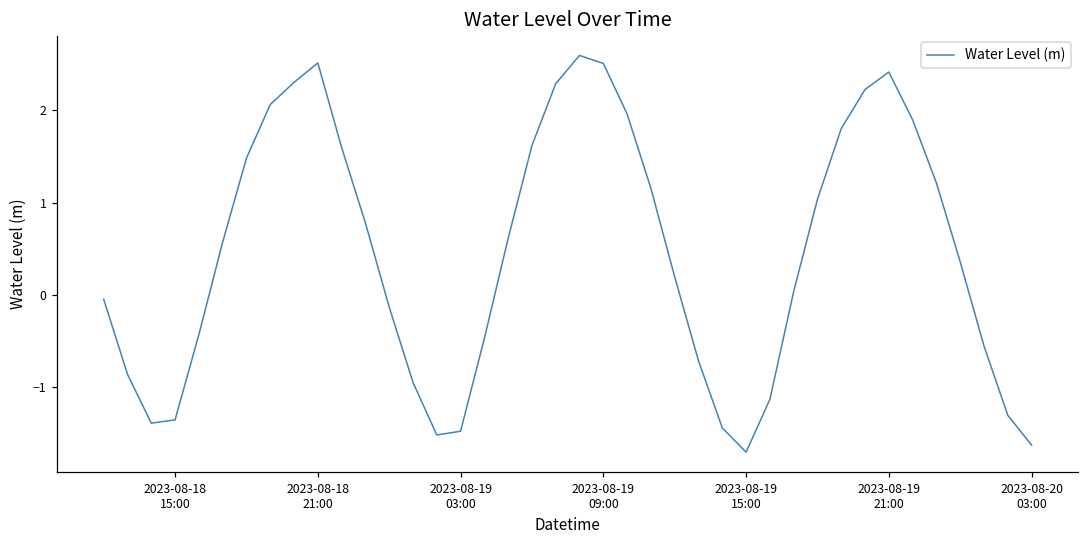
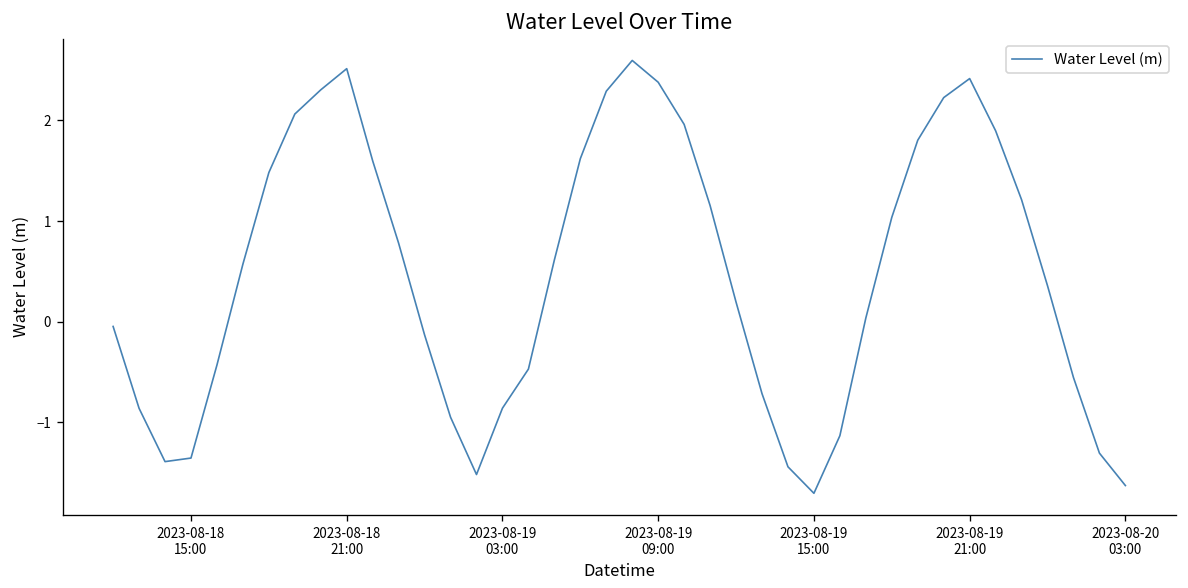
  {
    "2023-08-18 15:00": -1.4,
    "2023-08-18 21:00": 2.5,
-   "2023-08-19 03:00": -1.5,
-   "2023-08-19 09:00": 2.5,
+   "2023-08-19 03:00": -0.9,
+   "2023-08-19 09:00": 2.4,
    "2023-08-19 15:00": -1.7,
    "2023-08-19 21:00": 2.4,
    "2023-08-20 03:00": -1.6
  }
